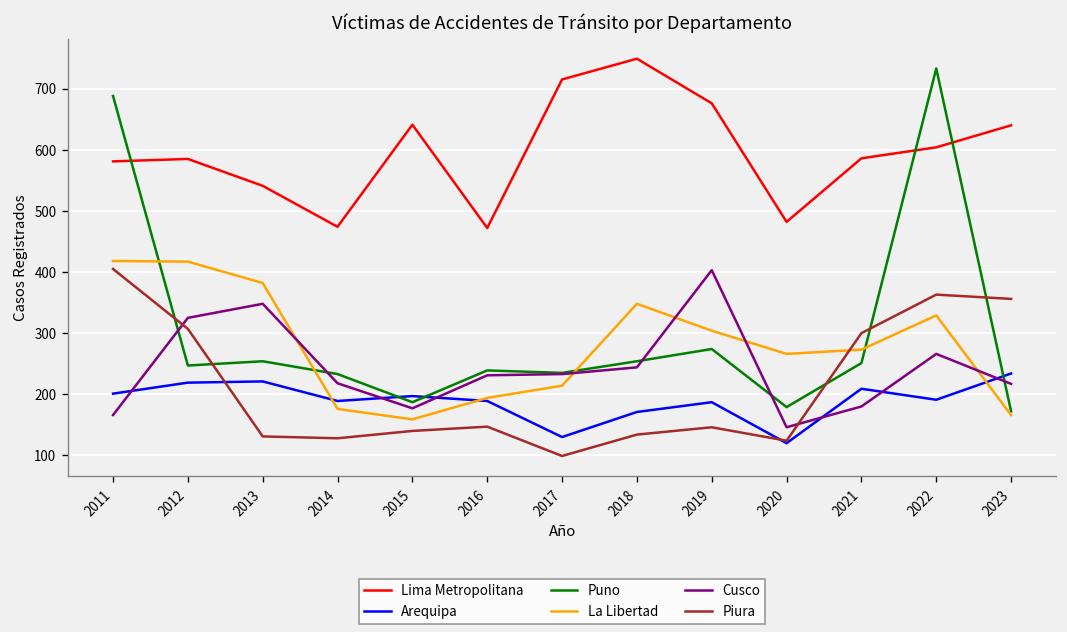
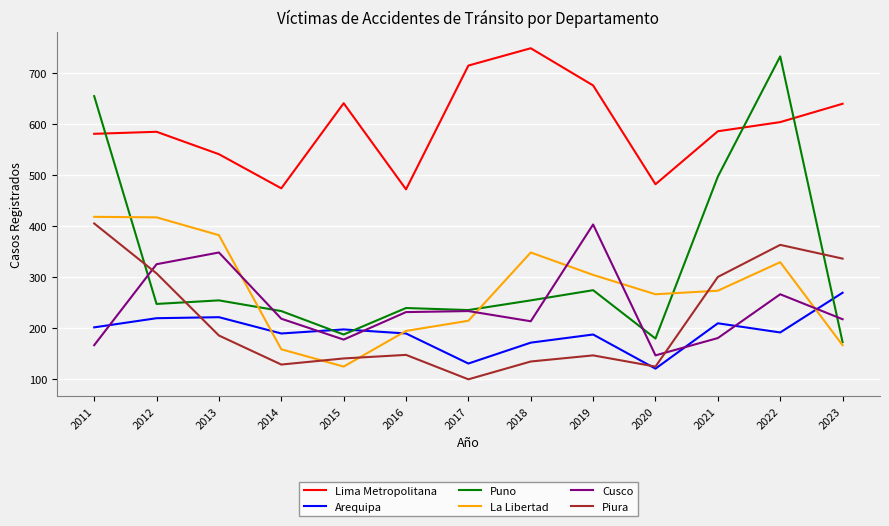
  {
    "Lima Metropolitana": {
      "2011": 580,
      "2012": 590,
      "2013": 540,
      "2014": 470,
      "2015": 640,
      "2016": 470,
      "2017": 720,
      "2018": 750,
      "2019": 680,
      "2020": 480,
      "2021": 590,
      "2022": 600,
      "2023": 640
    },
    "Arequipa": {
      "2011": 200,
      "2012": 220,
      "2013": 220,
      "2014": 190,
      "2015": 200,
      "2017": 130,
      "2018": 170,
      "2019": 190,
      "2021": 210,
      "2022": 190,
-     "2023": 230
+     "2023": 270
    },
    "Puno": {
-     "2011": 690,
+     "2011": 660,
      "2012": 250,
      "2013": 250,
      "2014": 230,
      "2015": 190,
      "2016": 240,
      "2018": 250,
      "2019": 270,
      "2020": 180,
-     "2021": 250,
+     "2021": 500,
      "2022": 730,
      "2023": 170
    },
    "La Libertad": {
      "2011": 420,
      "2012": 420,
      "2013": 380,
-     "2014": 180,
-     "2015": 160,
+     "2014": 160,
+     "2015": 120,
      "2017": 210,
      "2018": 350,
      "2019": 300,
      "2020": 270,
      "2021": 270,
      "2022": 330,
      "2023": 170
    },
    "Cusco": {
      "2011": 170,
      "2012": 330,
      "2013": 350,
      "2014": 220,
      "2015": 180,
      "2016": 230,
-     "2018": 240,
+     "2018": 210,
      "2019": 400,
      "2020": 150,
      "2021": 180,
      "2022": 270,
      "2023": 220
    },
    "Piura": {
      "2011": 410,
      "2012": 310,
-     "2013": 130,
+     "2013": 190,
      "2014": 130,
      "2015": 140,
      "2016": 150,
      "2017": 100,
      "2018": 130,
      "2019": 150,
      "2021": 300,
      "2022": 360,
-     "2023": 360
+     "2023": 340
    }
  }
